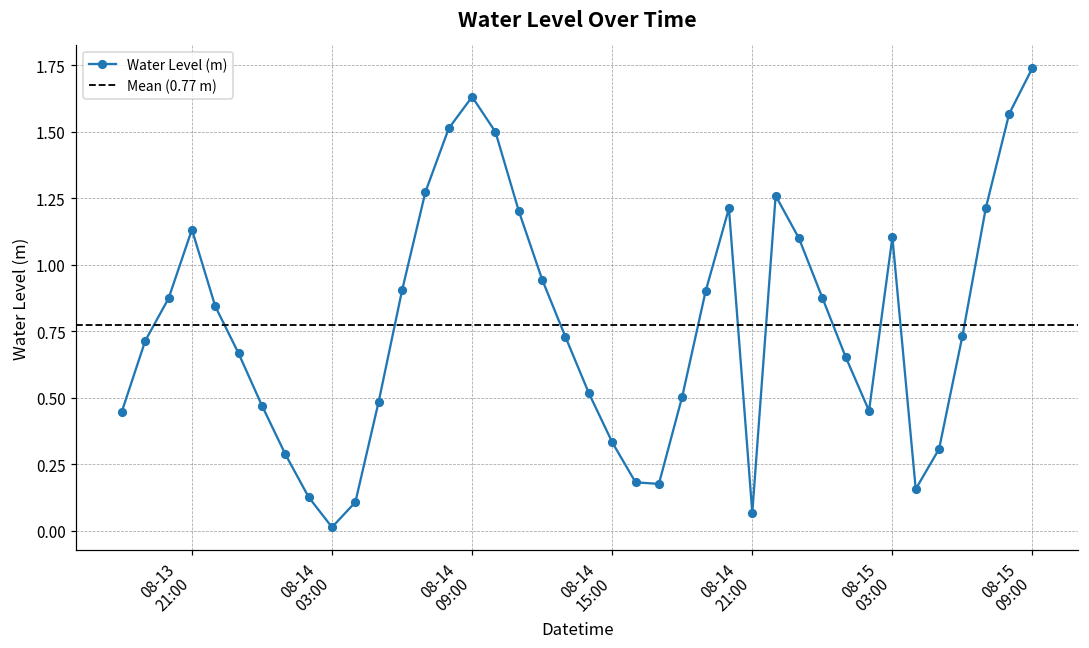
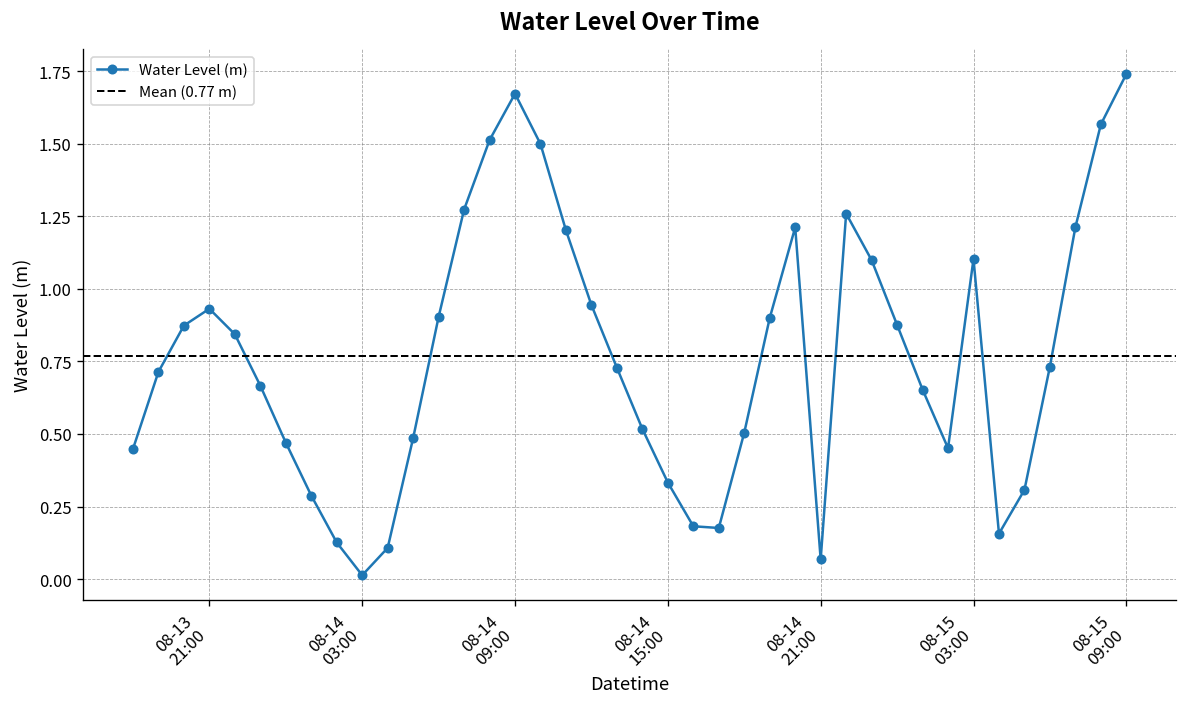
  {
-   "08-13 21:00": 1.13,
+   "08-13 21:00": 0.93,
    "08-14 03:00": 0.01,
-   "08-14 09:00": 1.63,
+   "08-14 09:00": 1.67,
    "08-14 15:00": 0.33,
    "08-14 21:00": 0.07,
    "08-15 03:00": 1.10,
    "08-15 09:00": 1.74
  }
